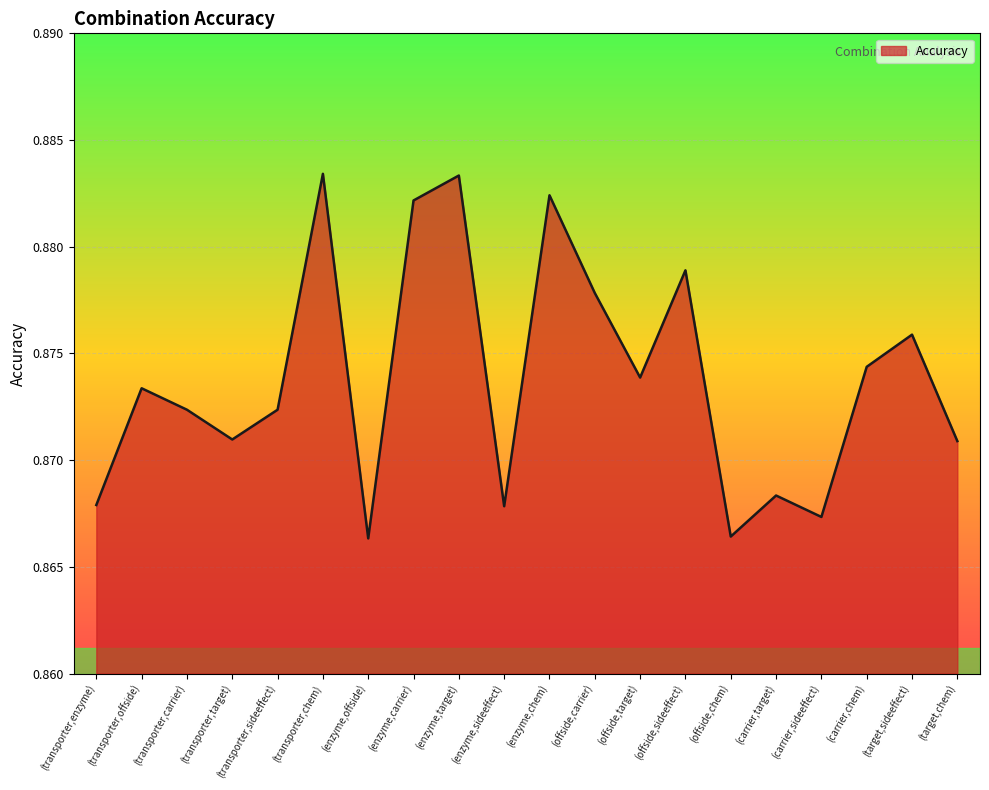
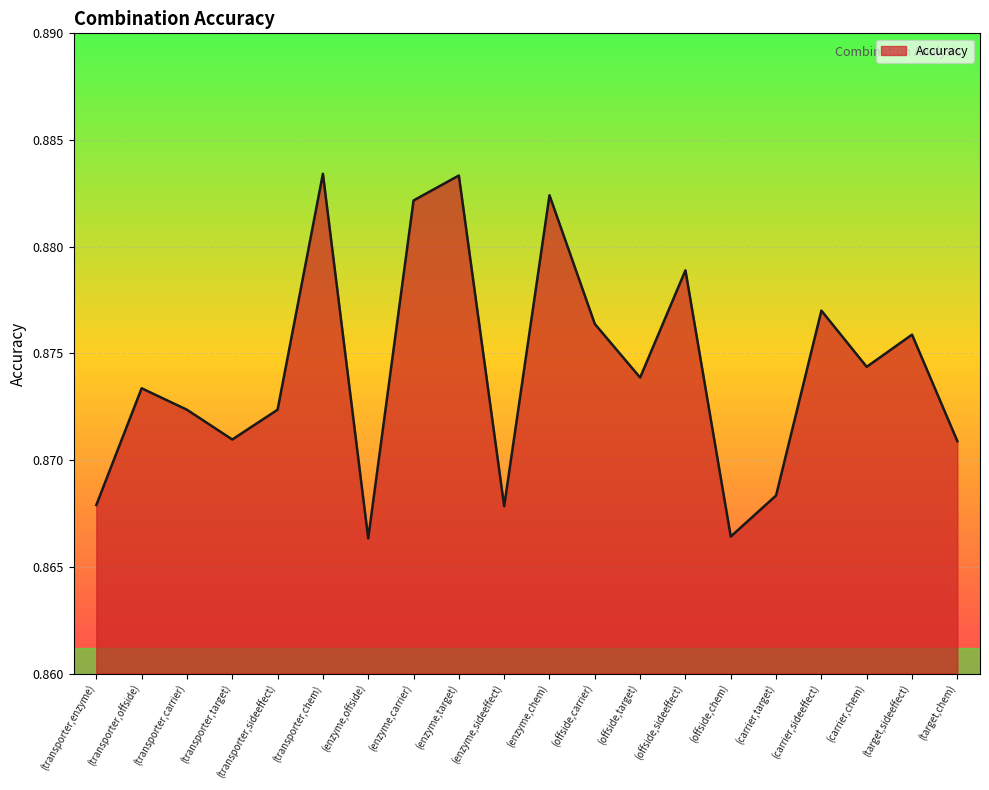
  {
    "(transporter,enzyme)": 0.8679,
    "(transporter,offside)": 0.8734,
    "(transporter,carrier)": 0.8724,
    "(transporter,target)": 0.8710,
    "(transporter,sideeffect)": 0.8724,
    "(transporter,chem)": 0.8834,
    "(enzyme,offside)": 0.8663,
    "(enzyme,carrier)": 0.8822,
    "(enzyme,target)": 0.8833,
    "(enzyme,sideeffect)": 0.8678,
    "(enzyme,chem)": 0.8824,
-   "(offside,carrier)": 0.8778,
+   "(offside,carrier)": 0.8764,
    "(offside,target)": 0.8739,
    "(offside,sideeffect)": 0.8789,
    "(offside,chem)": 0.8664,
    "(carrier,target)": 0.8683,
-   "(carrier,sideeffect)": 0.8673,
+   "(carrier,sideeffect)": 0.8770,
    "(carrier,chem)": 0.8744,
    "(target,sideeffect)": 0.8759,
    "(target,chem)": 0.8709
  }
